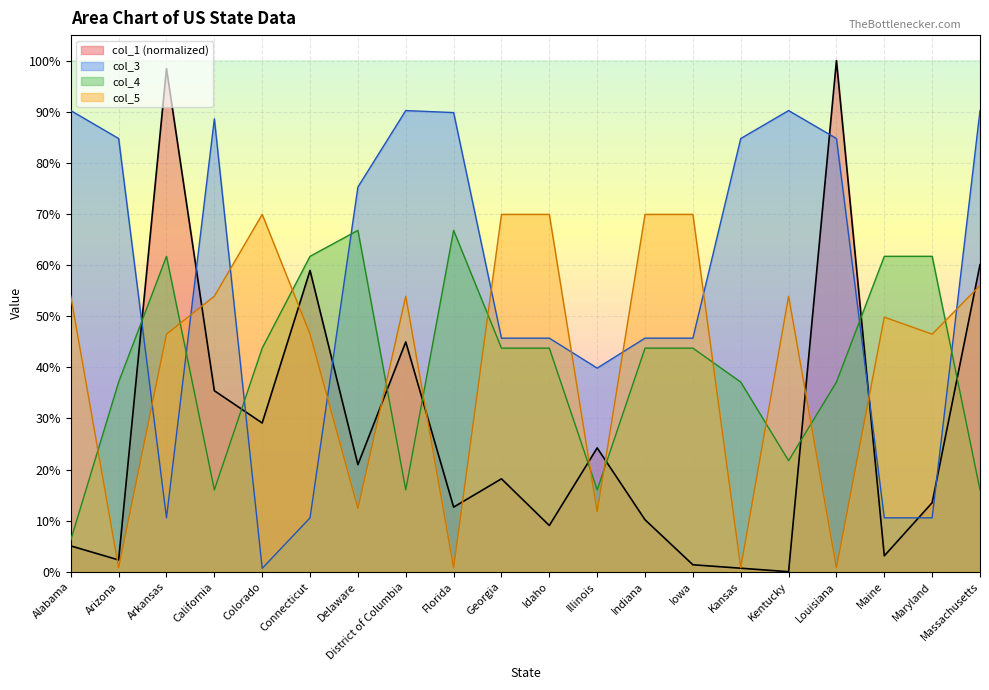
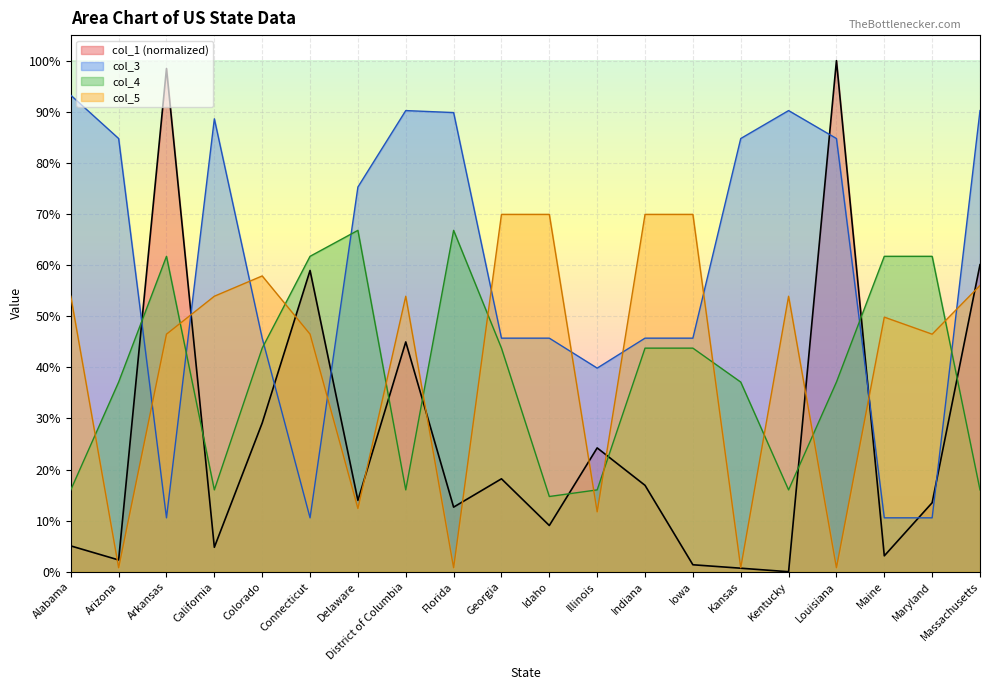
  {
    "col_1 (normalized)": {
      "Alabama": "5%",
      "Arizona": "2%",
-     "California": "35%",
+     "California": "5%",
      "Colorado": "29%",
      "Connecticut": "59%",
-     "Delaware": "21%",
+     "Delaware": "14%",
      "District of Columbia": "45%",
      "Florida": "13%",
      "Georgia": "18%",
      "Idaho": "9%",
      "Illinois": "24%",
-     "Indiana": "10%",
+     "Indiana": "17%",
      "Iowa": "1%",
      "Kentucky": "0%",
      "Louisiana": "100%",
      "Maine": "3%",
      "Maryland": "14%",
      "Massachusetts": "60%"
    },
    "col_3": {
-     "Alabama": "90%",
+     "Alabama": "93%",
      "Arizona": "85%",
      "Arkansas": "11%",
      "California": "89%",
-     "Colorado": "1%",
+     "Colorado": "46%",
      "Connecticut": "11%",
      "Delaware": "75%",
      "District of Columbia": "90%",
      "Florida": "90%",
      "Georgia": "46%",
      "Idaho": "46%",
      "Illinois": "40%",
      "Indiana": "46%",
      "Iowa": "46%",
      "Kansas": "85%",
      "Kentucky": "90%",
      "Louisiana": "85%",
      "Maine": "11%",
      "Maryland": "11%",
      "Massachusetts": "90%"
    },
    "col_4": {
-     "Alabama": "6%",
+     "Alabama": "16%",
      "Arizona": "37%",
      "Arkansas": "62%",
      "California": "16%",
      "Colorado": "44%",
      "Connecticut": "62%",
      "Delaware": "67%",
      "District of Columbia": "16%",
      "Florida": "67%",
      "Georgia": "44%",
-     "Idaho": "44%",
+     "Idaho": "15%",
      "Illinois": "16%",
      "Indiana": "44%",
      "Iowa": "44%",
      "Kansas": "37%",
-     "Kentucky": "22%",
+     "Kentucky": "16%",
      "Louisiana": "37%",
      "Maine": "62%",
      "Maryland": "62%",
      "Massachusetts": "16%"
    },
    "col_5": {
      "Alabama": "54%",
      "Arizona": "1%",
      "Arkansas": "46%",
      "California": "54%",
-     "Colorado": "70%",
+     "Colorado": "58%",
      "Connecticut": "46%",
      "Delaware": "12%",
      "District of Columbia": "54%",
      "Florida": "1%",
      "Georgia": "70%",
      "Idaho": "70%",
      "Illinois": "12%",
      "Indiana": "70%",
      "Iowa": "70%",
      "Kentucky": "54%",
      "Louisiana": "1%",
      "Maine": "50%",
      "Maryland": "46%",
      "Massachusetts": "56%"
    }
  }
